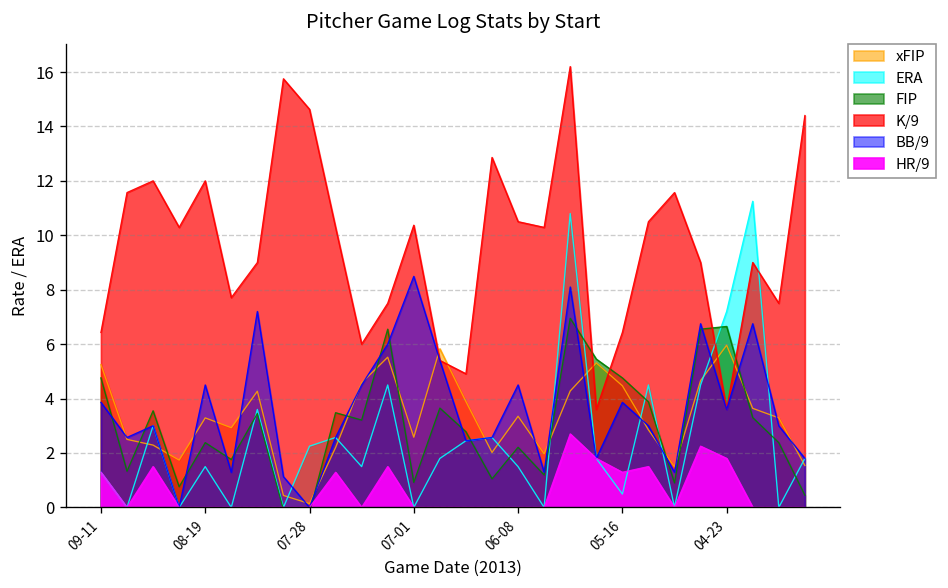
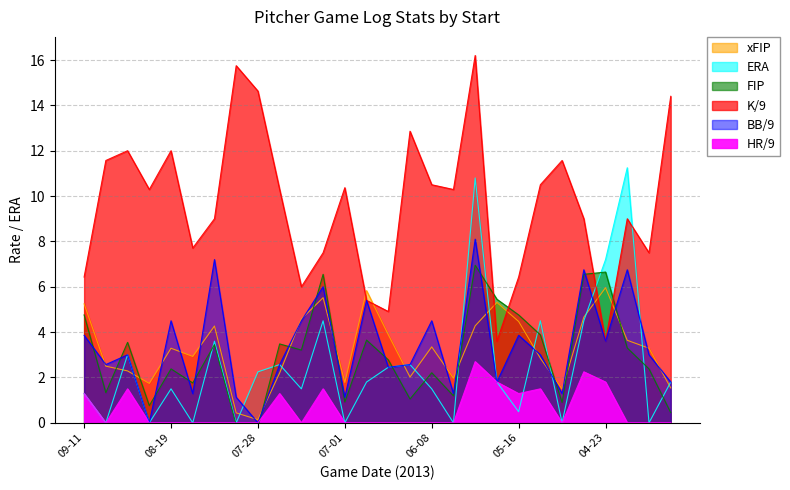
  {
    "xFIP": {
      "09-11": 5.3,
      "08-19": 3.3,
      "07-28": 0.1,
-     "07-01": 2.6,
+     "07-01": 1.8,
      "06-08": 3.4,
      "05-16": 4.5,
      "04-23": 6.0
    },
    "ERA": {
      "08-19": 1.5,
      "07-28": 2.3,
      "06-08": 1.5,
      "05-16": 0.5,
      "04-23": 7.2
    },
    "K/9": {
      "09-11": 6.4,
      "08-19": 12.0,
      "07-28": 14.6,
      "07-01": 10.4,
      "06-08": 10.5,
      "05-16": 6.4
    },
    "BB/9": {
      "09-11": 3.9,
      "08-19": 4.5,
-     "07-01": 8.5,
+     "07-01": 1.1,
      "06-08": 4.5,
      "05-16": 3.9
    },
    "HR/9": {
      "08-19": 0.0,
      "06-08": 0.0,
      "05-16": 1.3,
      "04-23": 1.8
    }
  }
